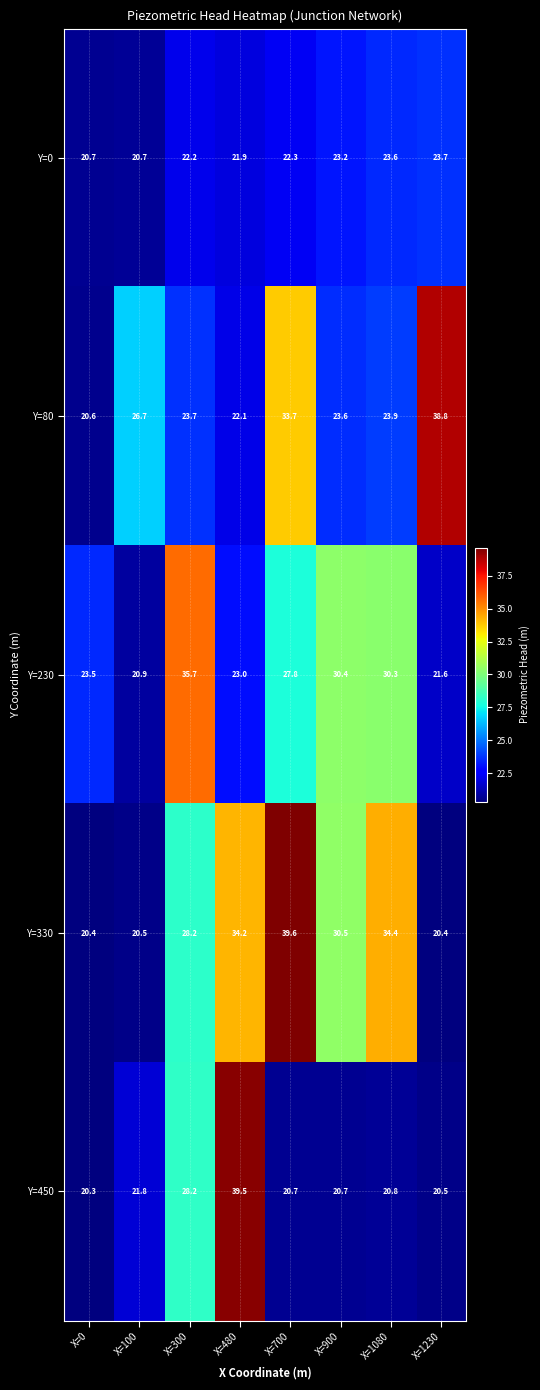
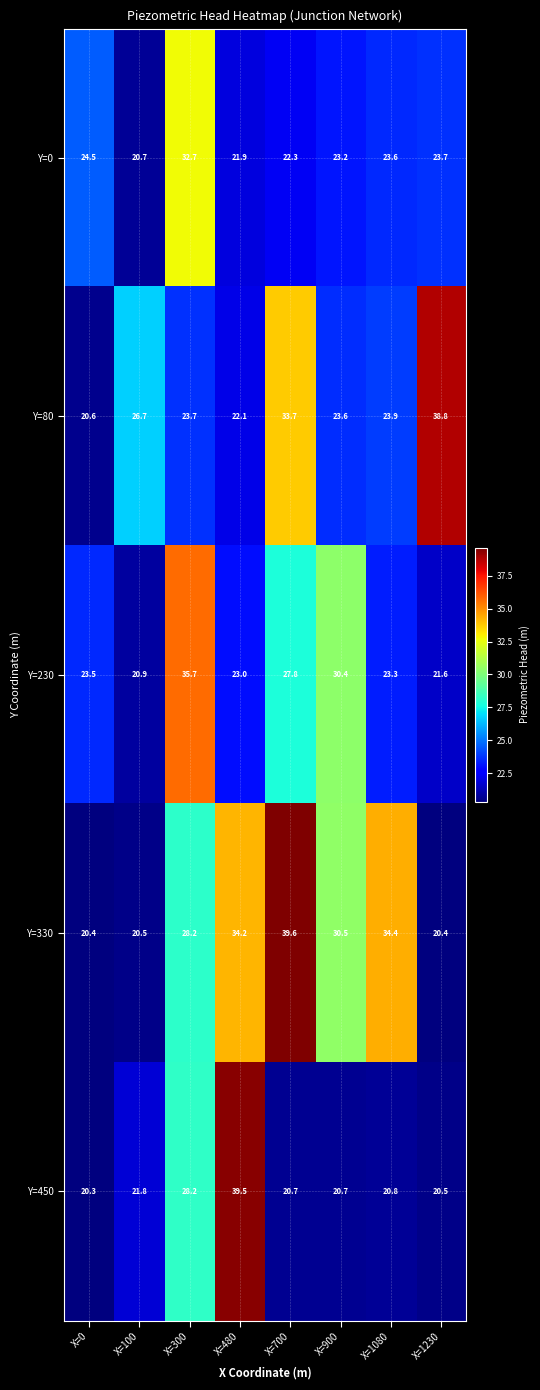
  {
    "Y=0": {
-     "X=0": 20.7,
+     "X=0": 24.5,
      "X=100": 20.7,
-     "X=300": 22.2,
+     "X=300": 32.7,
      "X=480": 21.9,
      "X=700": 22.3,
      "X=900": 23.2,
      "X=1080": 23.6,
      "X=1230": 23.7
    },
    "Y=80": {
      "X=0": 20.6,
      "X=100": 26.7,
      "X=300": 23.7,
      "X=480": 22.1,
      "X=700": 33.7,
      "X=900": 23.6,
      "X=1080": 23.9,
      "X=1230": 38.8
    },
    "Y=230": {
      "X=0": 23.5,
      "X=100": 20.9,
      "X=300": 35.7,
      "X=480": 23.0,
      "X=700": 27.8,
      "X=900": 30.4,
-     "X=1080": 30.3,
+     "X=1080": 23.3,
      "X=1230": 21.6
    },
    "Y=330": {
      "X=0": 20.4,
      "X=100": 20.5,
      "X=300": 28.2,
      "X=480": 34.2,
      "X=700": 39.6,
      "X=900": 30.5,
      "X=1080": 34.4,
      "X=1230": 20.4
    },
    "Y=450": {
      "X=0": 20.3,
      "X=100": 21.8,
      "X=300": 28.2,
      "X=480": 39.5,
      "X=700": 20.7,
      "X=900": 20.7,
      "X=1080": 20.8,
      "X=1230": 20.5
    }
  }
